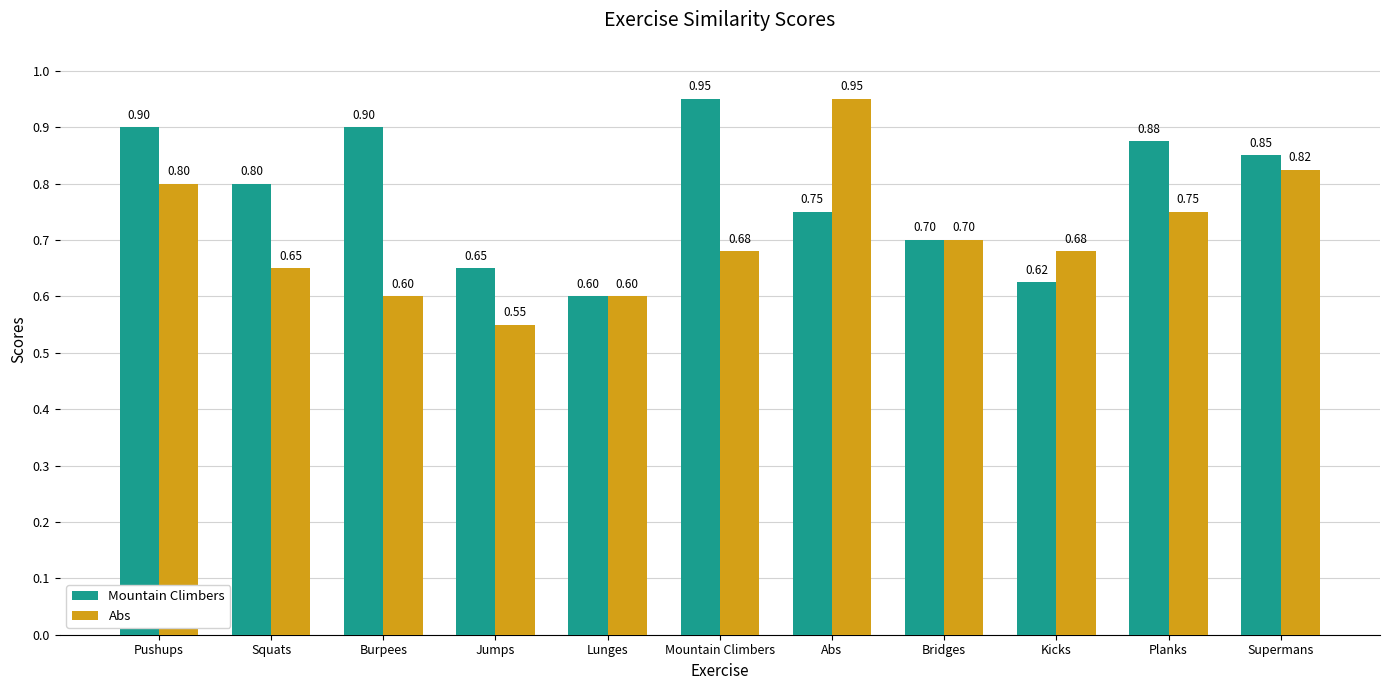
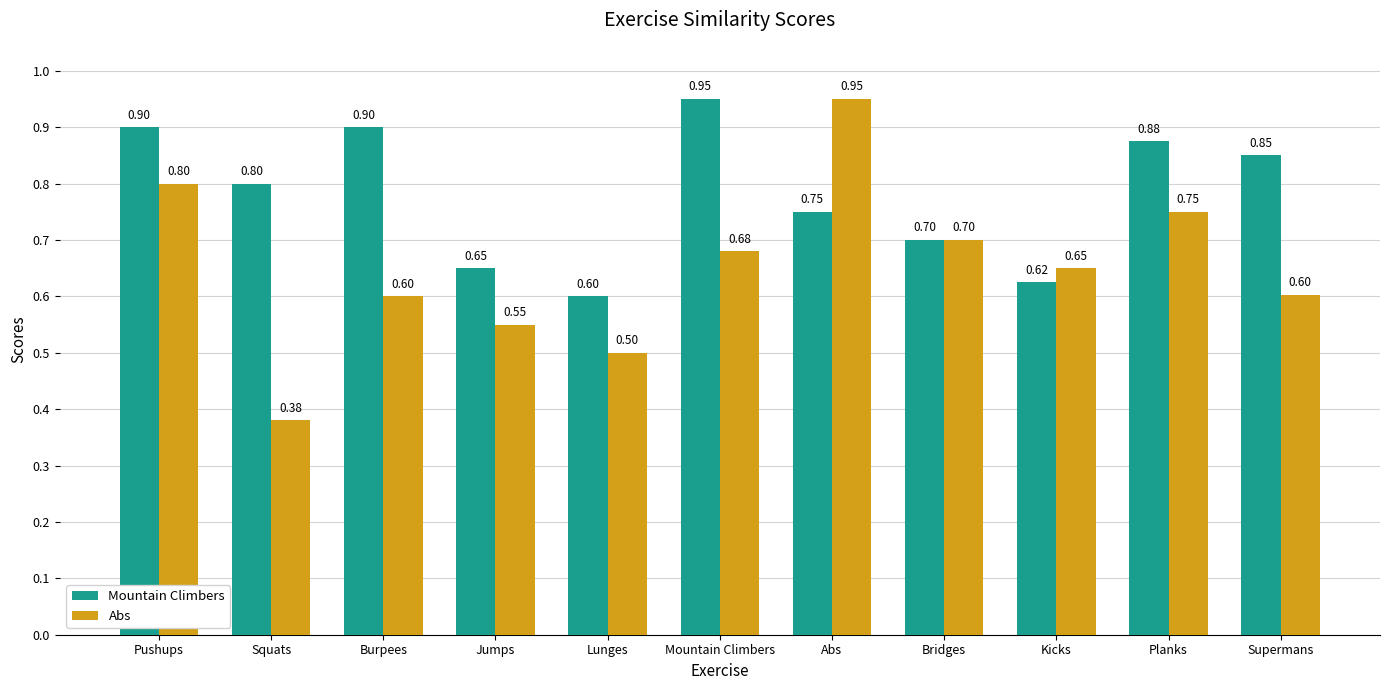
  {
    "Mountain Climbers": {
      "Pushups": 0.90,
      "Squats": 0.80,
      "Burpees": 0.90,
      "Jumps": 0.65,
      "Lunges": 0.60,
      "Mountain Climbers": 0.95,
      "Abs": 0.75,
      "Bridges": 0.70,
      "Kicks": 0.62,
      "Planks": 0.88,
      "Supermans": 0.85
    },
    "Abs": {
      "Pushups": 0.80,
-     "Squats": 0.65,
+     "Squats": 0.38,
      "Burpees": 0.60,
      "Jumps": 0.55,
-     "Lunges": 0.60,
+     "Lunges": 0.50,
      "Mountain Climbers": 0.68,
      "Abs": 0.95,
      "Bridges": 0.70,
-     "Kicks": 0.68,
+     "Kicks": 0.65,
      "Planks": 0.75,
-     "Supermans": 0.82
+     "Supermans": 0.60
    }
  }
